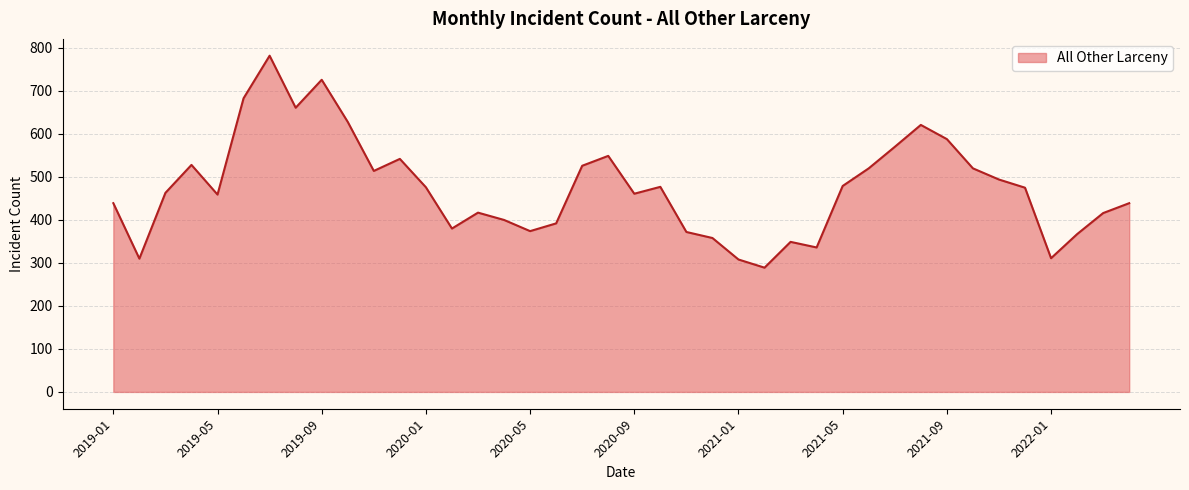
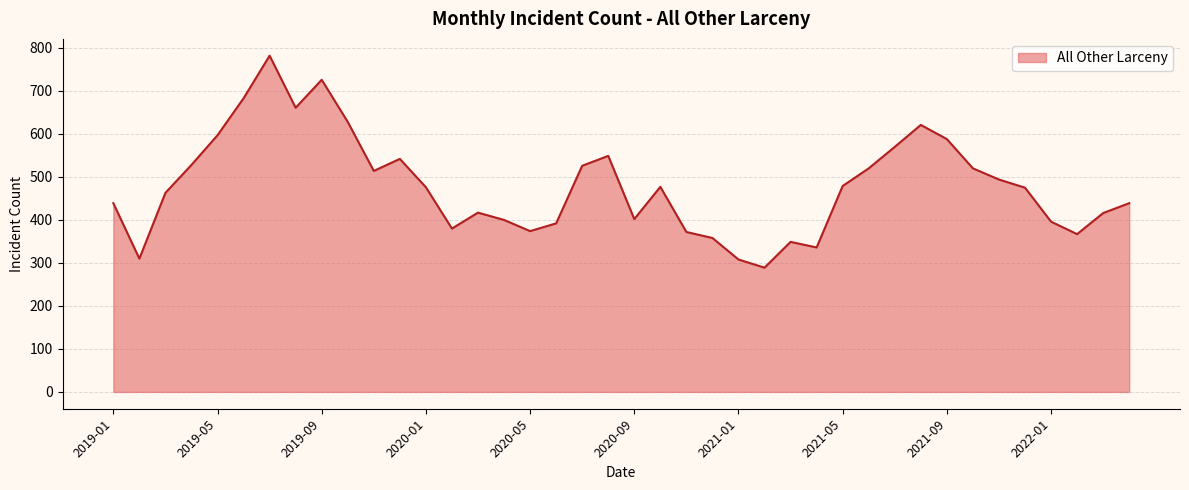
  {
    "2019-01": 440,
-   "2019-05": 460,
+   "2019-05": 600,
    "2019-09": 730,
    "2020-01": 480,
    "2020-05": 370,
-   "2020-09": 460,
+   "2020-09": 400,
    "2021-01": 310,
    "2021-05": 480,
    "2021-09": 590,
-   "2022-01": 310
+   "2022-01": 400
  }
